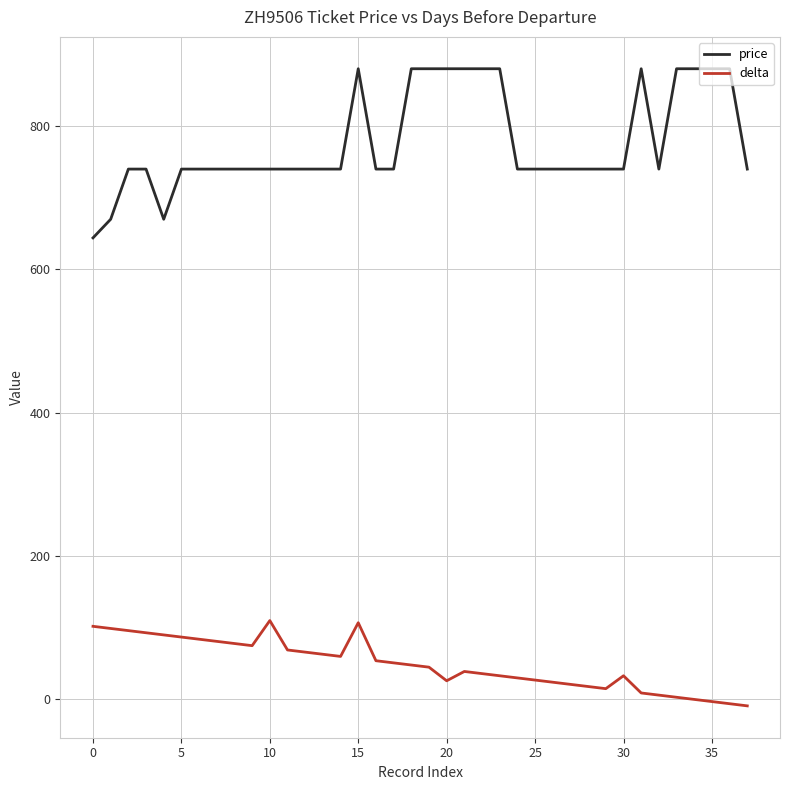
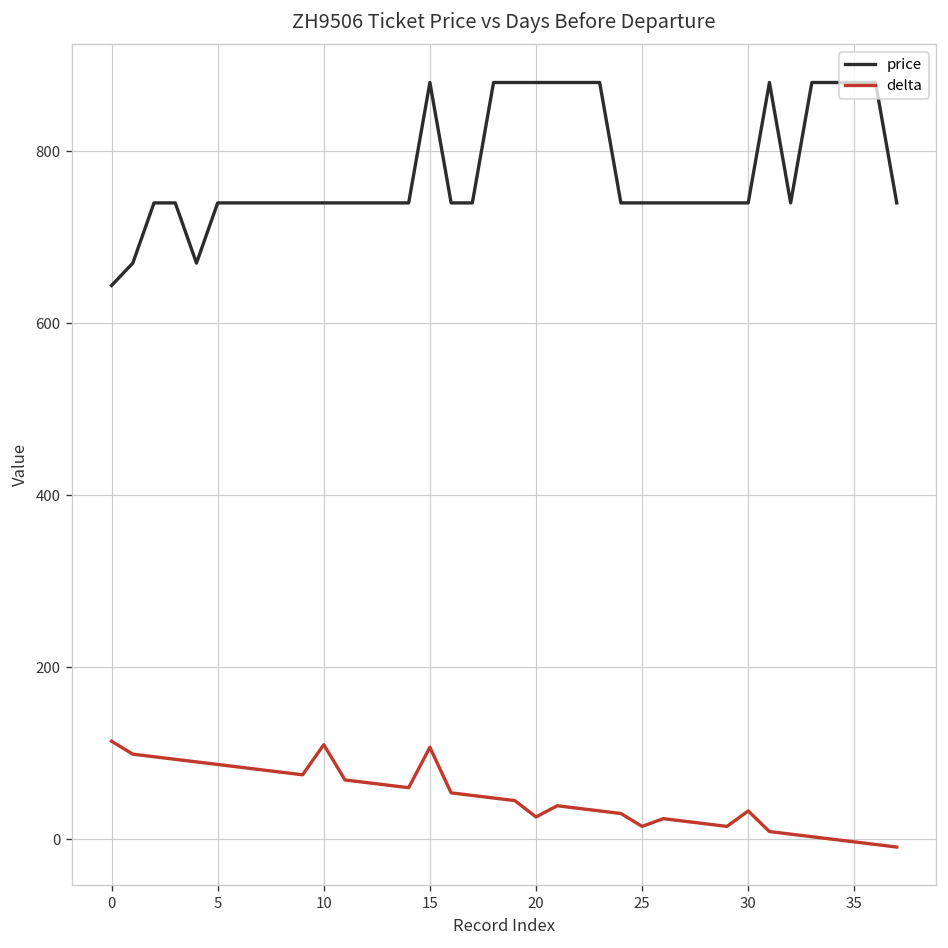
  {
    "price": {
      "0": 640,
      "5": 740,
      "10": 740,
      "15": 880,
      "20": 880,
      "25": 740,
      "30": 740
    },
    "delta": {
-     "0": 100,
+     "0": 110,
      "5": 90,
      "10": 110,
      "15": 110,
      "20": 30,
-     "25": 30,
+     "25": 20,
      "30": 30,
      "35": 0
    }
  }
